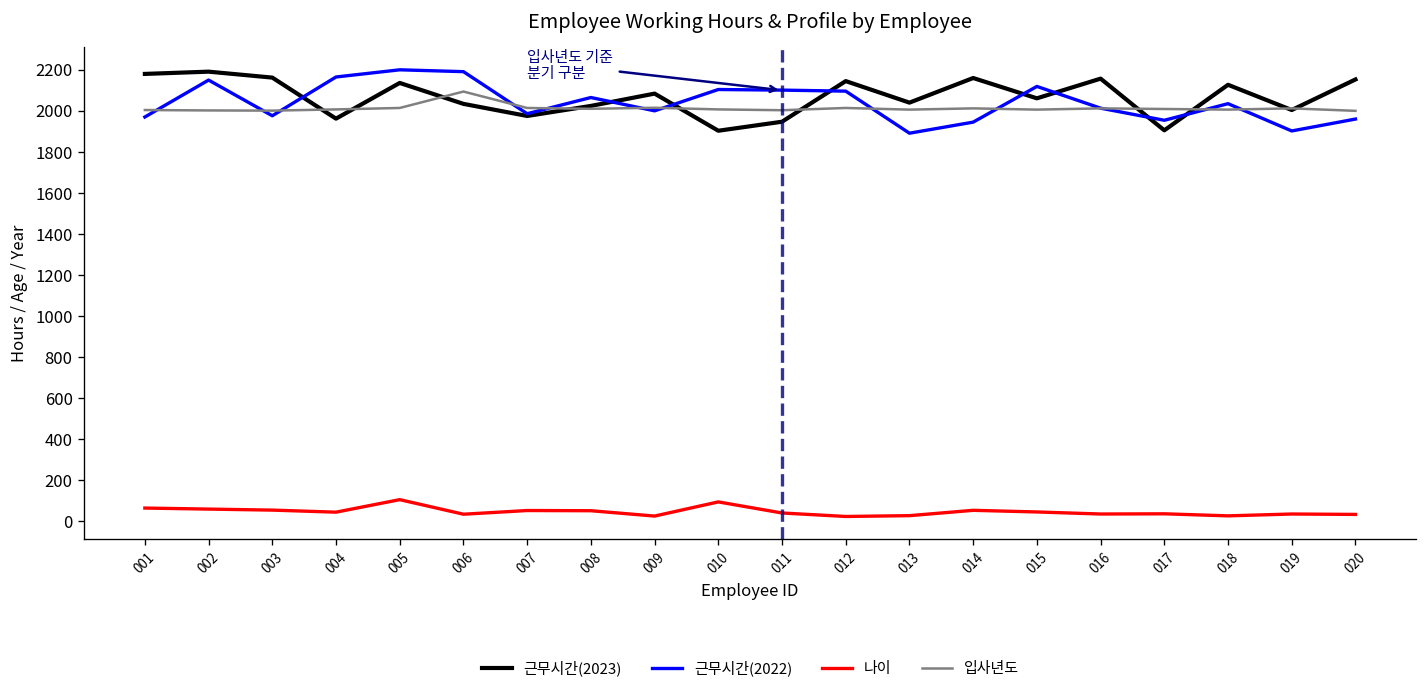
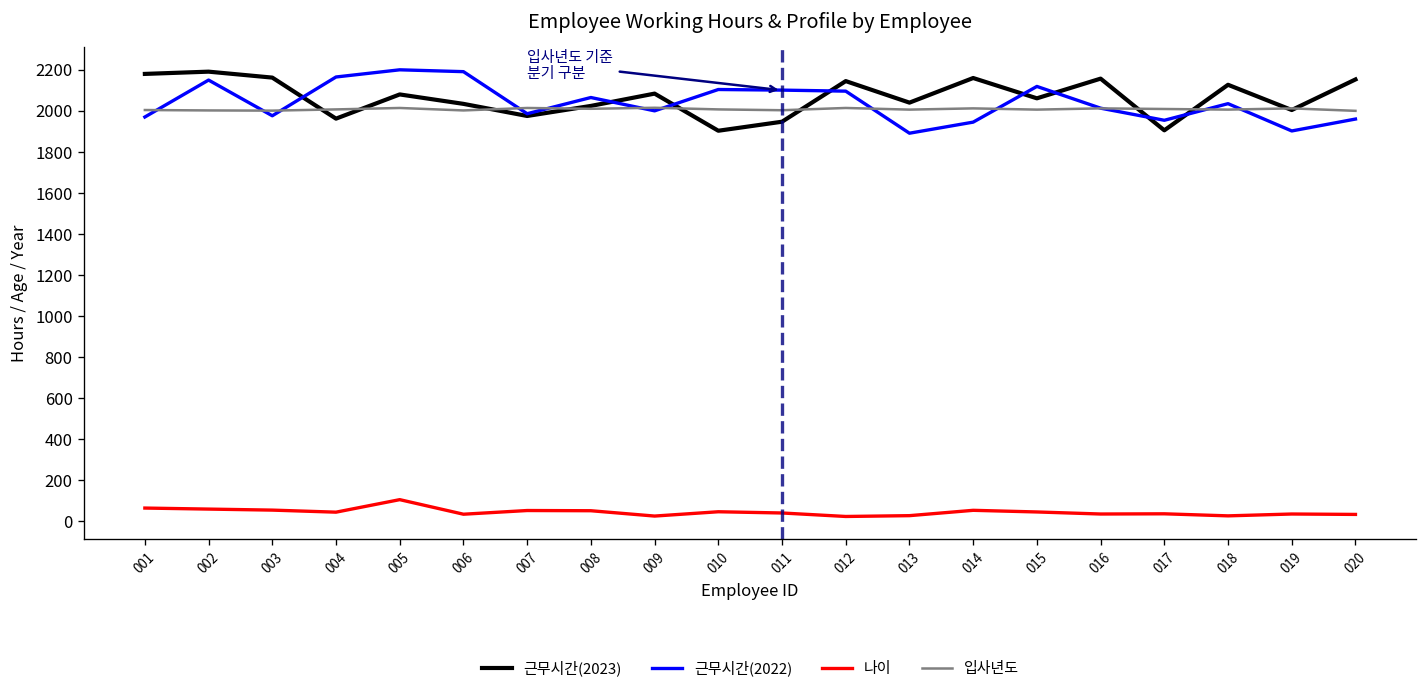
  {
    "근무시간(2023)": {
      "001": 2180,
      "002": 2190,
      "003": 2160,
      "004": 1960,
-     "005": 2140,
+     "005": 2080,
      "006": 2030,
      "009": 2080,
      "010": 1900,
      "011": 1950,
      "012": 2150,
      "013": 2040,
      "014": 2160,
      "015": 2060,
      "016": 2160,
      "017": 1910,
      "018": 2130,
      "020": 2150
    },
    "근무시간(2022)": {
      "001": 1970,
      "002": 2150,
      "003": 1980,
      "004": 2170,
      "005": 2200,
      "006": 2190,
      "008": 2070,
      "009": 2000,
      "010": 2100,
      "011": 2100,
      "012": 2100,
      "013": 1890,
      "014": 1950,
      "015": 2120,
      "017": 1950,
      "018": 2040,
      "019": 1900,
      "020": 1960
    },
    "나이": {
      "001": 60,
      "002": 60,
      "003": 50,
      "004": 40,
      "005": 110,
      "006": 30,
      "007": 50,
      "008": 50,
      "009": 30,
-     "010": 90,
+     "010": 50,
      "011": 40,
      "012": 20,
      "013": 30,
      "014": 50,
      "015": 50,
      "016": 40,
      "017": 40,
      "018": 30,
      "019": 40,
      "020": 30
    },
    "입사년도": {
      "001": 2000,
      "002": 2000,
      "003": 2000,
      "004": 2010,
      "005": 2010,
-     "006": 2090,
+     "006": 2000,
      "007": 2010,
      "009": 2020,
      "010": 2010,
      "011": 2000,
      "012": 2010,
      "013": 2010,
      "014": 2010,
      "015": 2010,
      "017": 2010,
      "018": 2010,
      "020": 2000
    }
  }
